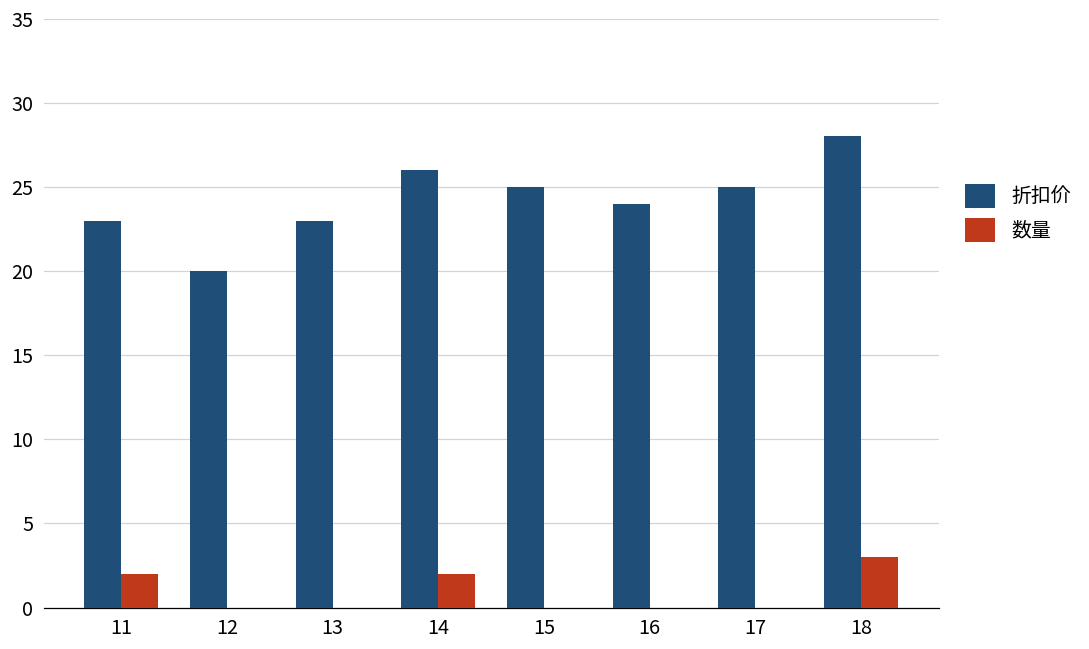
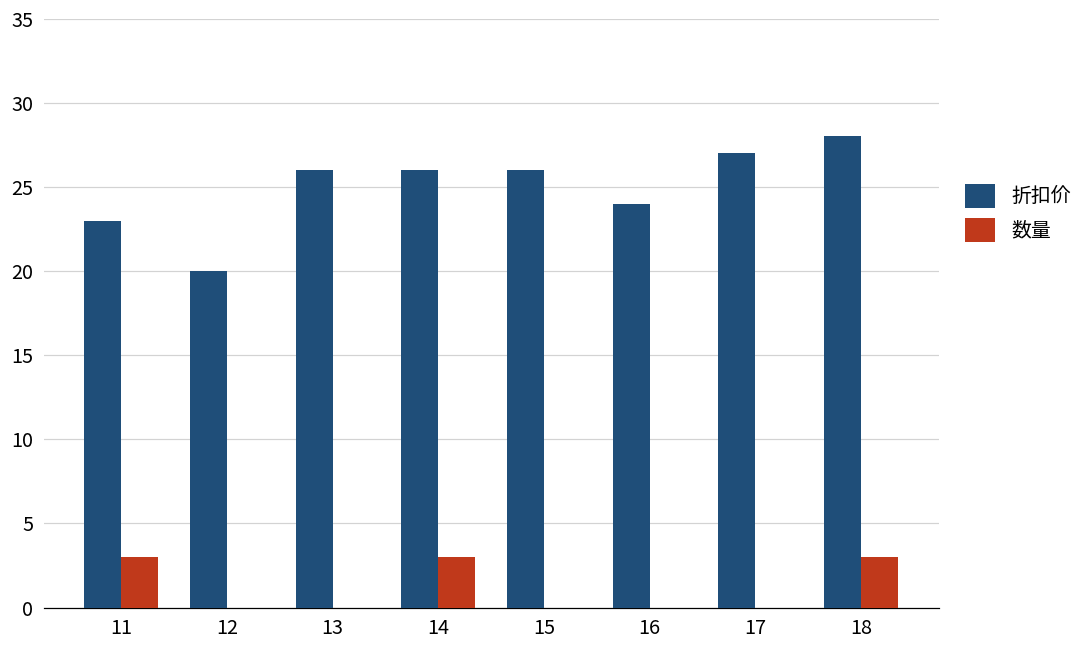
  {
    "折扣价": {
      "11": 23,
      "12": 20,
-     "13": 23,
+     "13": 26,
      "14": 26,
-     "15": 25,
+     "15": 26,
      "16": 24,
-     "17": 25,
+     "17": 27,
      "18": 28
    },
    "数量": {
-     "11": 2,
+     "11": 3,
      "12": 0,
      "13": 0,
-     "14": 2,
+     "14": 3,
      "15": 0,
      "16": 0,
      "17": 0,
      "18": 3
    }
  }
